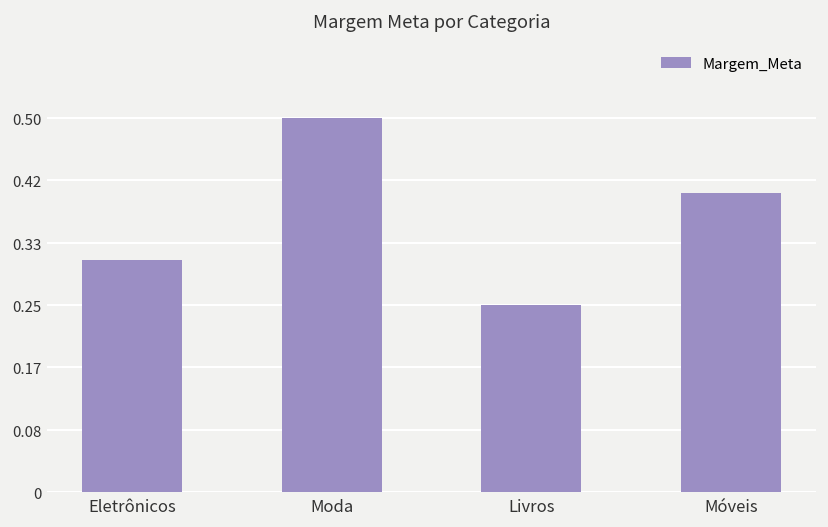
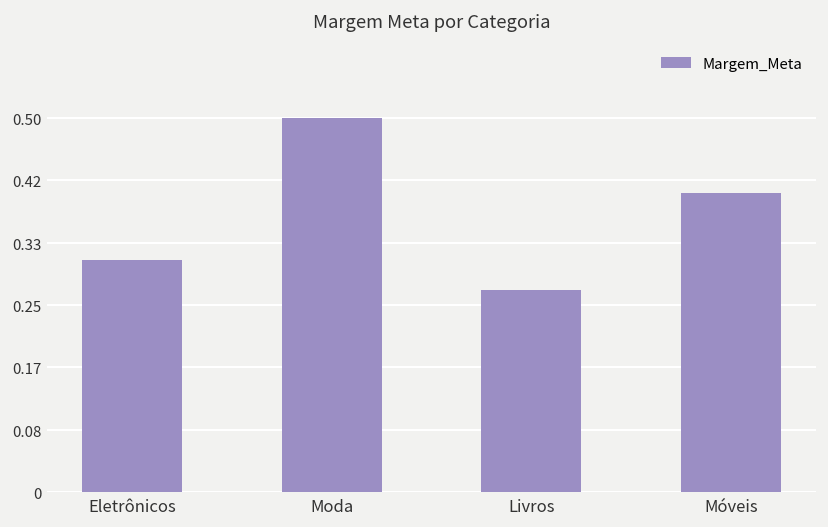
  {
    "Eletrônicos": 0.31,
    "Moda": 0.50,
-   "Livros": 0.25,
+   "Livros": 0.27,
    "Móveis": 0.40
  }
